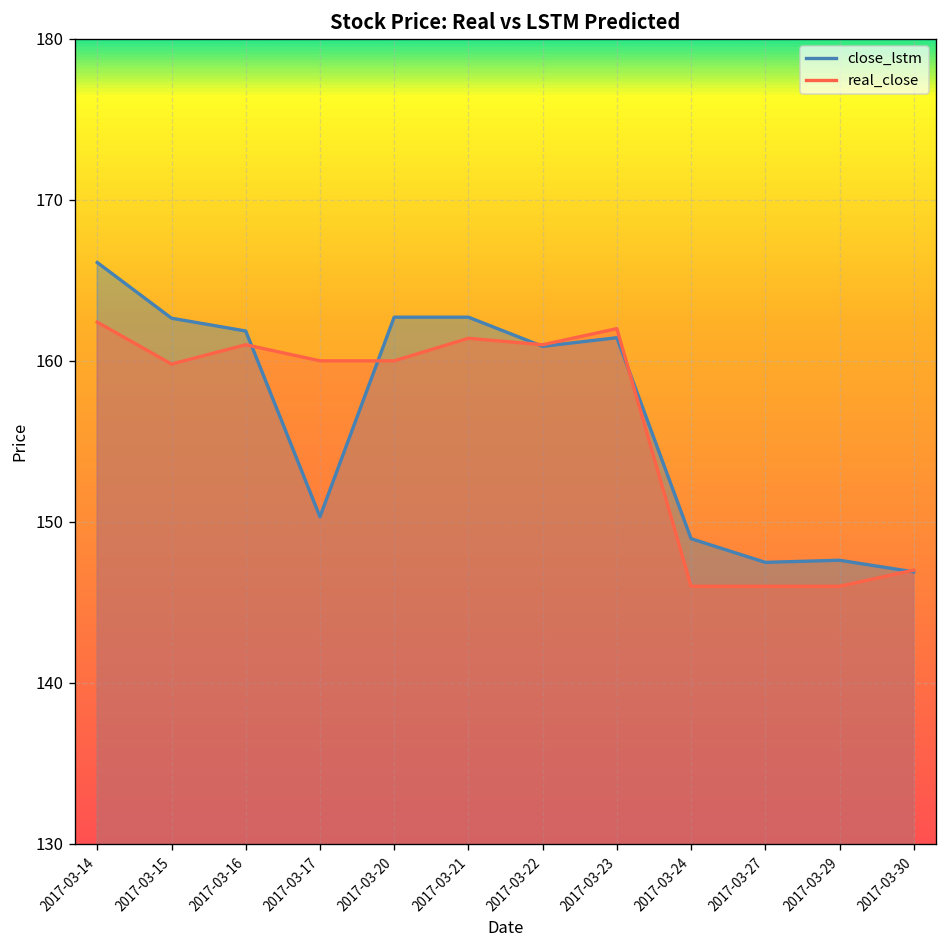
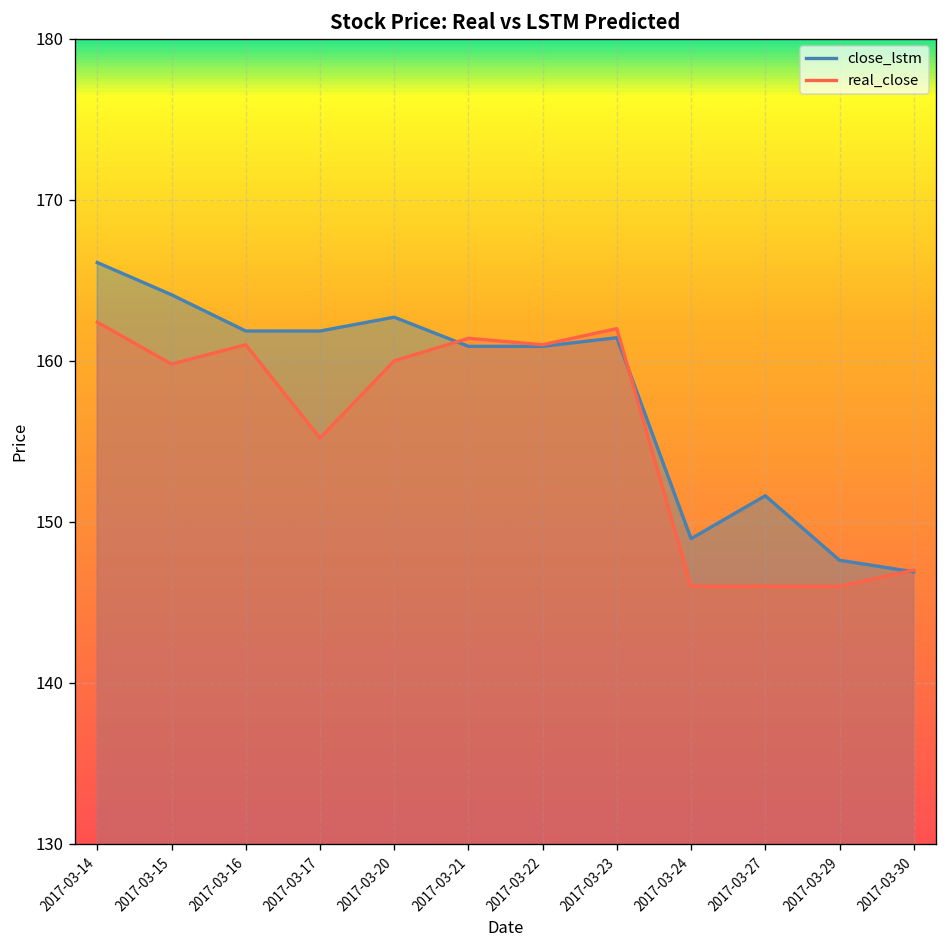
  {
    "close_lstm": {
      "2017-03-14": 166.1,
-     "2017-03-15": 162.6,
+     "2017-03-15": 164.1,
      "2017-03-16": 161.9,
-     "2017-03-17": 150.3,
+     "2017-03-17": 161.9,
      "2017-03-20": 162.7,
-     "2017-03-21": 162.7,
+     "2017-03-21": 160.9,
      "2017-03-23": 161.4,
      "2017-03-24": 149.0,
-     "2017-03-27": 147.5,
+     "2017-03-27": 151.6,
      "2017-03-29": 147.6
    },
    "real_close": {
      "2017-03-14": 162.4,
      "2017-03-15": 159.8,
      "2017-03-16": 161.0,
-     "2017-03-17": 160.0,
+     "2017-03-17": 155.2,
      "2017-03-20": 160.0,
      "2017-03-21": 161.4,
      "2017-03-23": 162.0,
      "2017-03-24": 146.0,
      "2017-03-27": 146.0,
      "2017-03-29": 146.0
    }
  }
